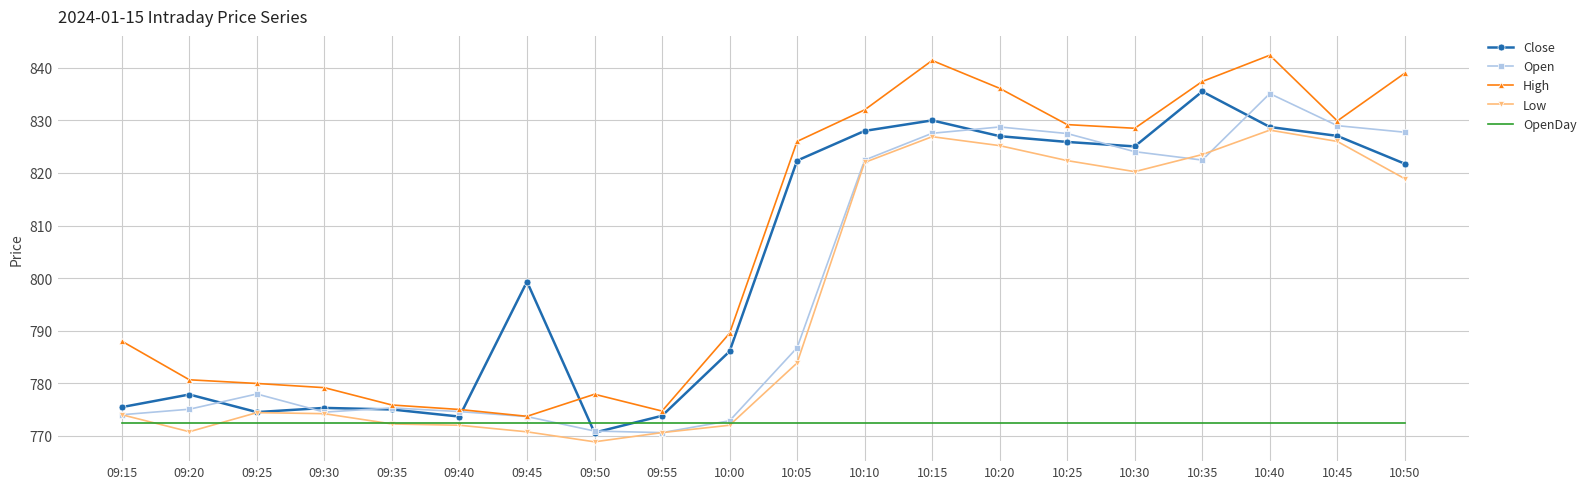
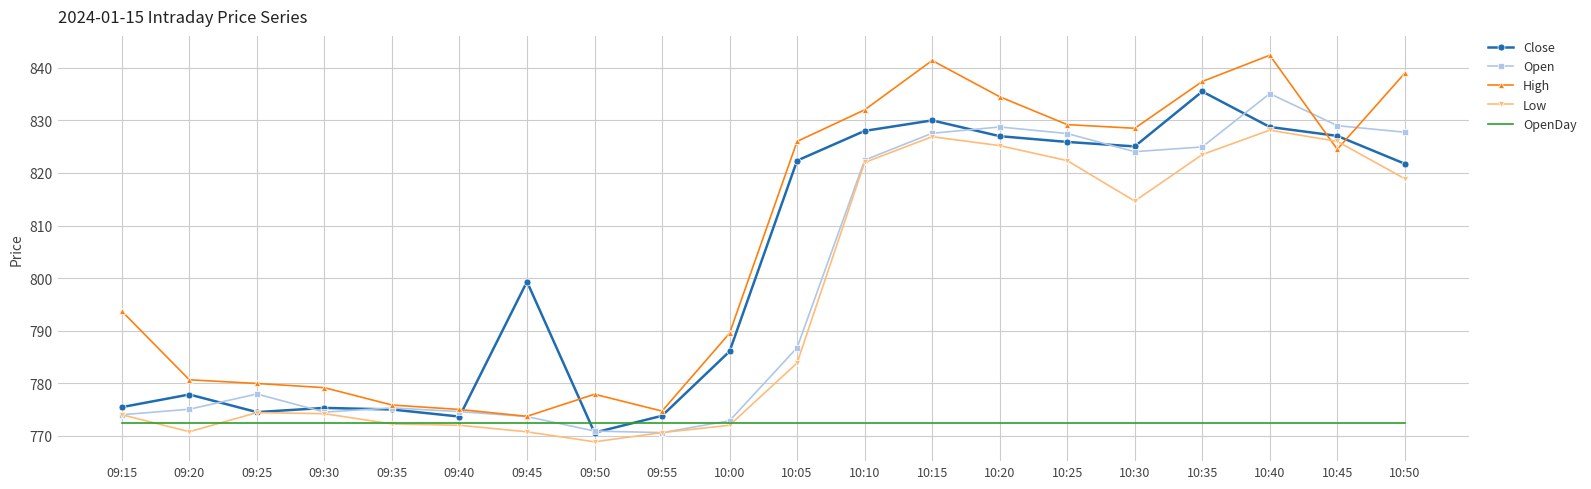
  {
    "Close": {
      "09:15": 775,
      "09:20": 778,
      "09:30": 775,
      "09:40": 774,
      "09:45": 799,
      "09:55": 774,
      "10:00": 786,
      "10:05": 822,
      "10:10": 828,
      "10:15": 830,
      "10:20": 827,
      "10:25": 826,
      "10:30": 825,
      "10:35": 836,
      "10:40": 829,
      "10:45": 827,
      "10:50": 822
    },
    "Open": {
      "09:20": 775,
      "09:25": 778,
      "10:05": 787,
      "10:15": 828,
      "10:20": 829,
      "10:25": 828,
      "10:30": 824,
-     "10:35": 822,
+     "10:35": 825,
      "10:40": 835,
      "10:45": 829,
      "10:50": 828
    },
    "High": {
-     "09:15": 788,
+     "09:15": 794,
      "09:20": 781,
      "09:25": 780,
      "09:30": 779,
      "09:35": 776,
      "09:50": 778,
      "09:55": 775,
      "10:00": 790,
      "10:05": 826,
      "10:10": 832,
      "10:15": 841,
-     "10:20": 836,
+     "10:20": 835,
      "10:25": 829,
      "10:30": 829,
      "10:35": 837,
      "10:40": 842,
-     "10:45": 830,
+     "10:45": 825,
      "10:50": 839
    },
    "Low": {
      "09:20": 771,
      "09:40": 772,
      "09:45": 771,
      "09:50": 769,
      "10:00": 772,
      "10:05": 784,
      "10:15": 827,
      "10:20": 825,
      "10:25": 822,
-     "10:30": 820,
+     "10:30": 815,
      "10:35": 824,
      "10:40": 828,
      "10:45": 826,
      "10:50": 819
    },
    "OpenDay": {
      "09:15": 773,
      "09:20": 773,
      "09:25": 773,
      "09:30": 773,
      "09:40": 773,
      "09:45": 773,
      "09:50": 773,
      "09:55": 773,
      "10:05": 773,
      "10:10": 773,
      "10:15": 773,
      "10:20": 773,
      "10:25": 773,
      "10:30": 773,
      "10:35": 773,
      "10:40": 773,
      "10:45": 773,
      "10:50": 773
    }
  }
